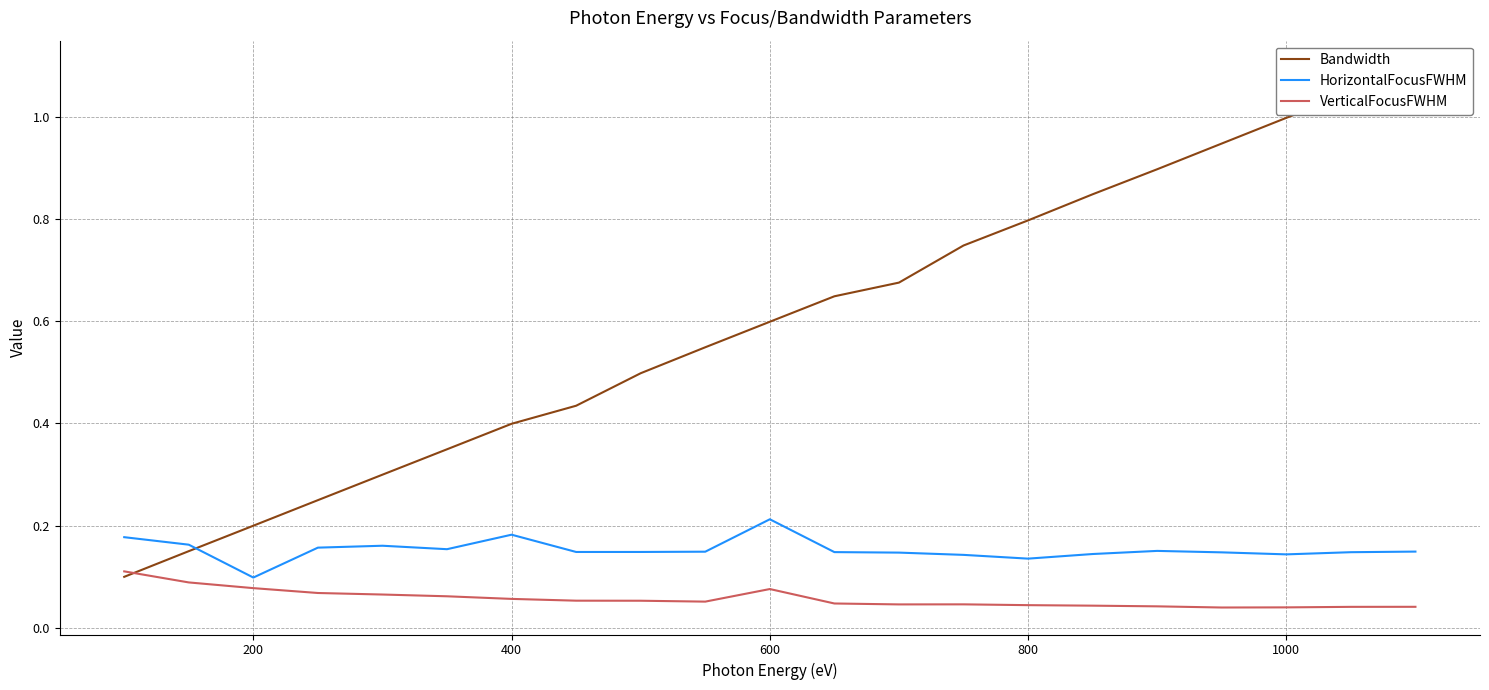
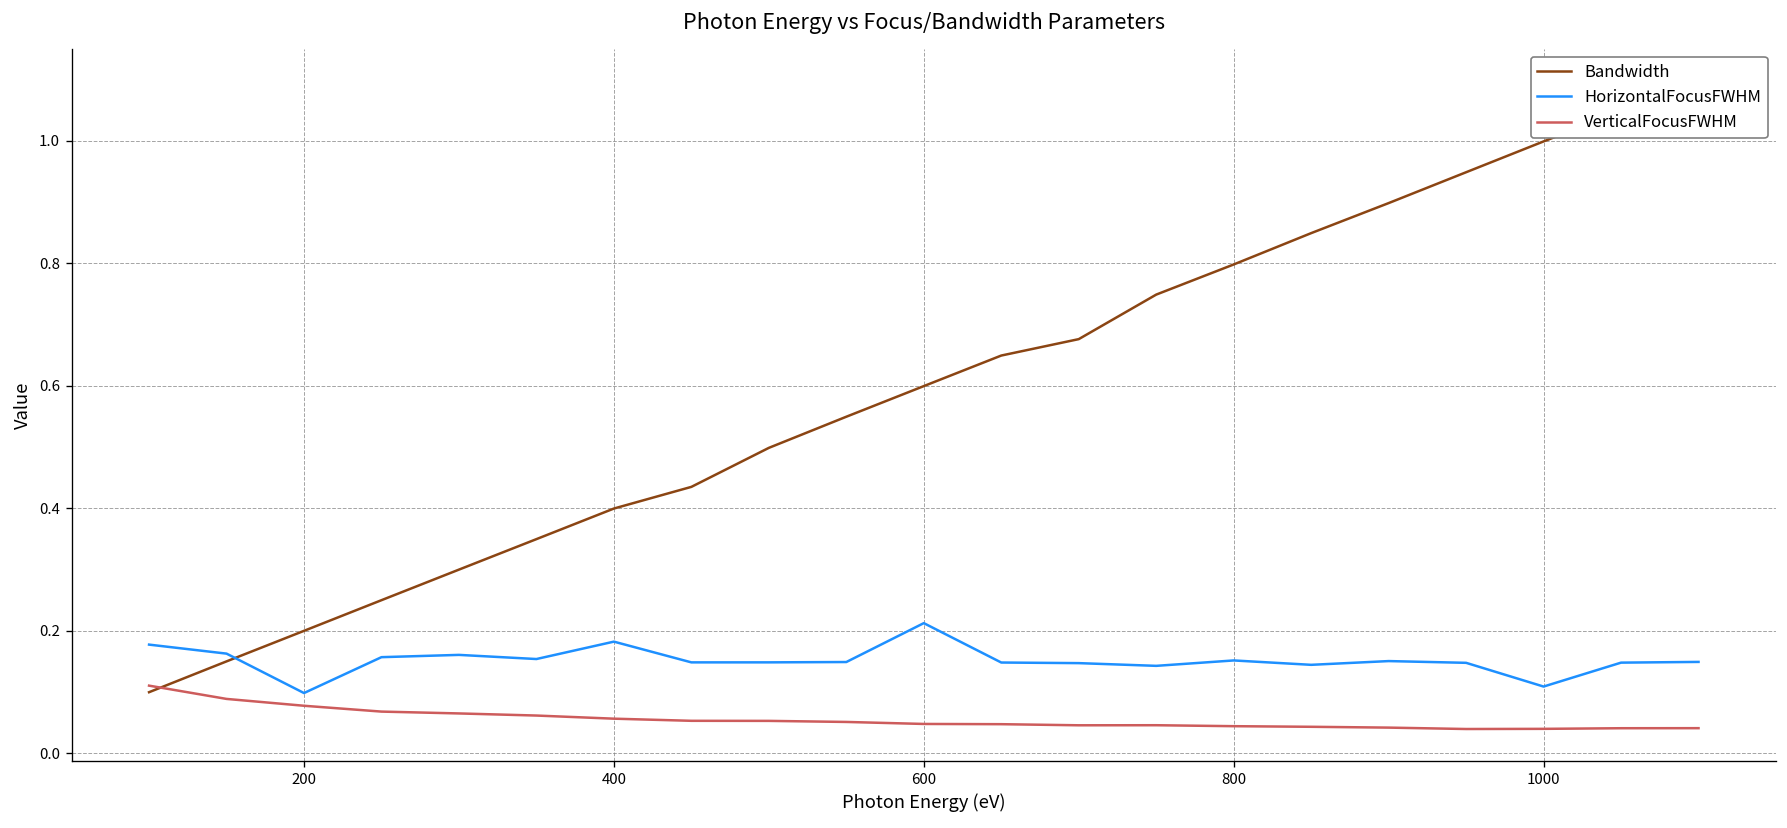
  {
    "Bandwidth": {
      "200": 0.20,
      "400": 0.40,
      "600": 0.60,
      "800": 0.80,
      "1000": 1.00
    },
    "HorizontalFocusFWHM": {
      "200": 0.10,
      "400": 0.18,
      "600": 0.21,
-     "800": 0.14,
-     "1000": 0.14
+     "800": 0.15,
+     "1000": 0.11
    },
    "VerticalFocusFWHM": {
      "200": 0.08,
      "400": 0.06,
-     "600": 0.08,
+     "600": 0.05,
      "800": 0.04,
      "1000": 0.04
    }
  }
